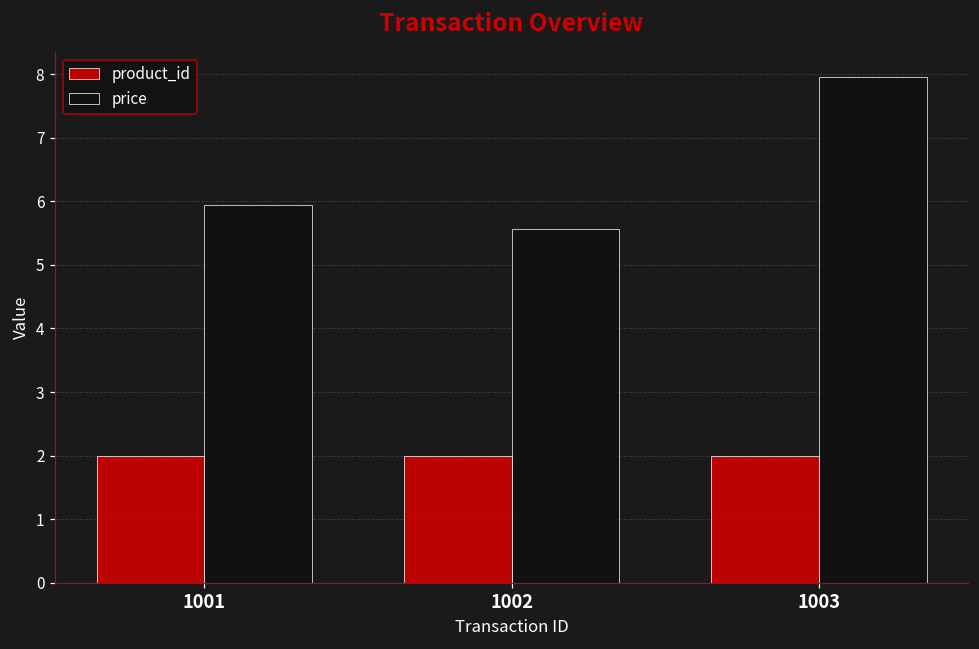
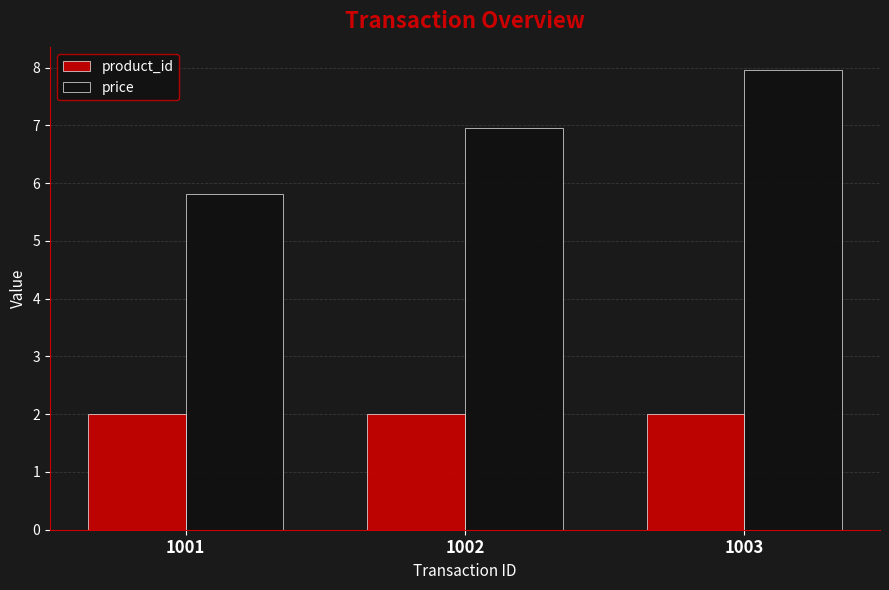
  {
    "product_id": {
      "1001": 2.0,
      "1002": 2.0,
      "1003": 2.0
    },
    "price": {
-     "1001": 6.0,
-     "1002": 5.6,
+     "1001": 5.8,
+     "1002": 7.0,
      "1003": 8.0
    }
  }
